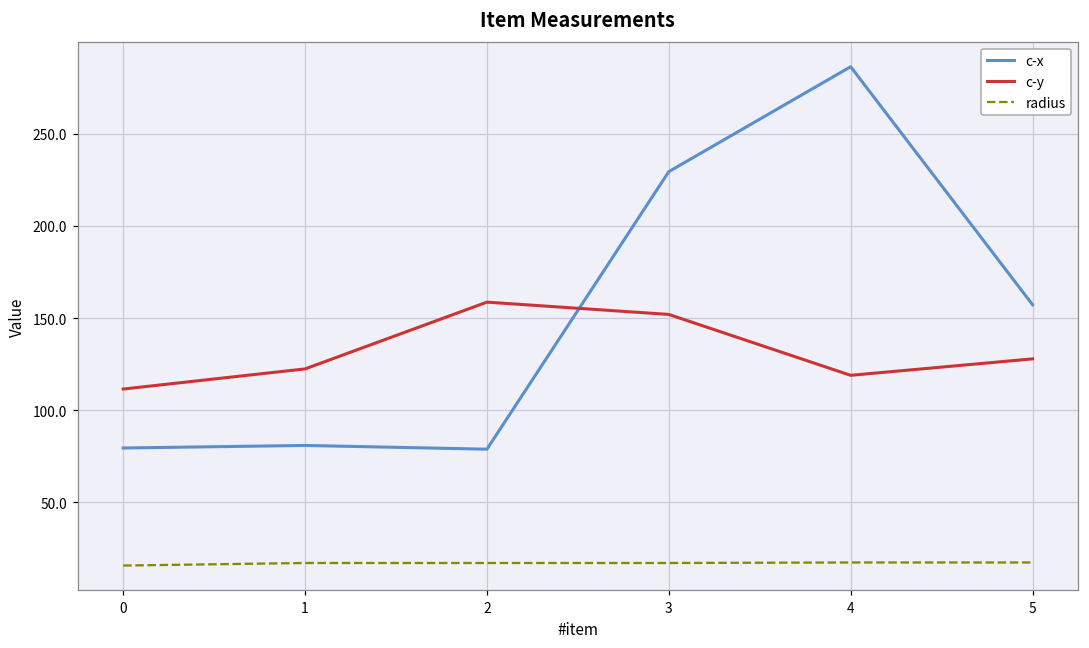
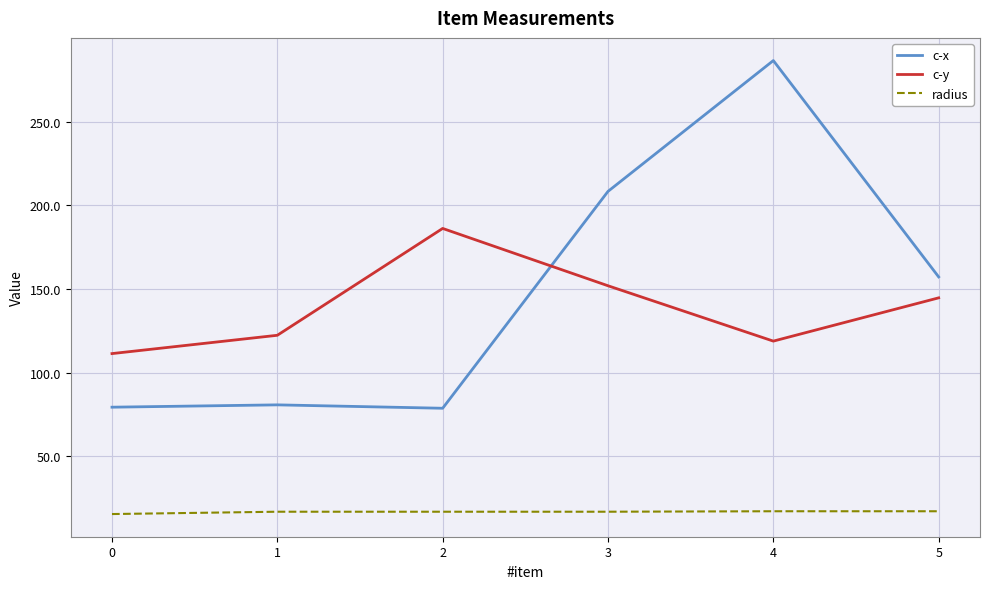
  {
    "c-x": {
      "0": 79,
      "1": 81,
      "2": 79,
-     "3": 229,
+     "3": 208,
      "4": 286,
      "5": 157
    },
    "c-y": {
      "0": 111,
      "1": 122,
-     "2": 159,
+     "2": 186,
      "3": 152,
      "4": 119,
-     "5": 128
+     "5": 145
    },
    "radius": {
      "0": 16,
      "1": 17,
      "2": 17,
      "3": 17,
      "4": 17,
      "5": 17
    }
  }
